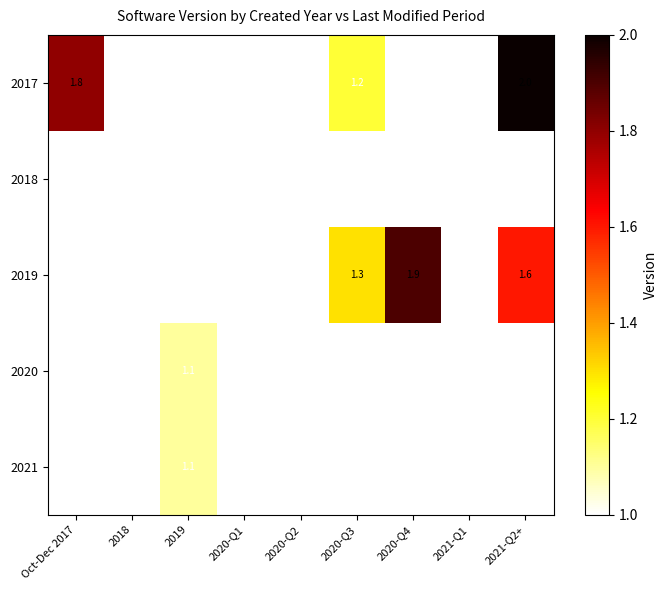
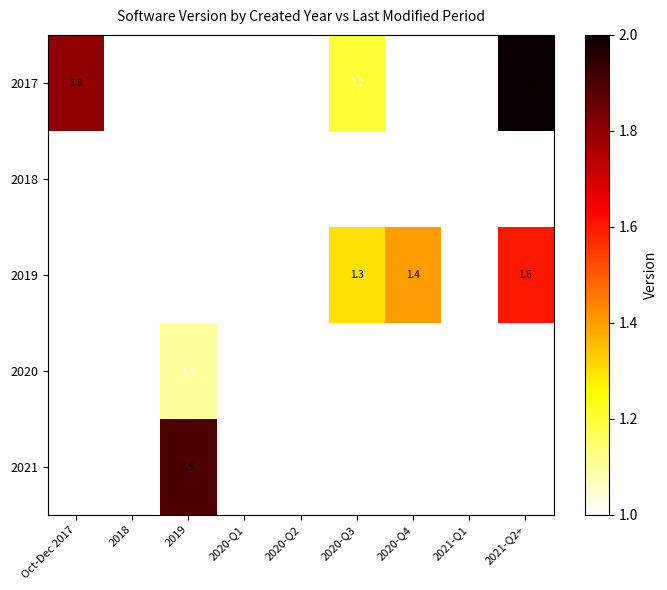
  {
    "2017": {
      "Oct-Dec 2017": 1.8,
      "2020-Q3": 1.2
    },
    "2019": {
      "2020-Q3": 1.3,
-     "2020-Q4": 1.9,
+     "2020-Q4": 1.4,
      "2021-Q2+": 1.6
    },
    "2020": {
      "2019": 1.1
    },
    "2021": {
-     "2019": 1.1
+     "2019": 1.9
    }
  }
